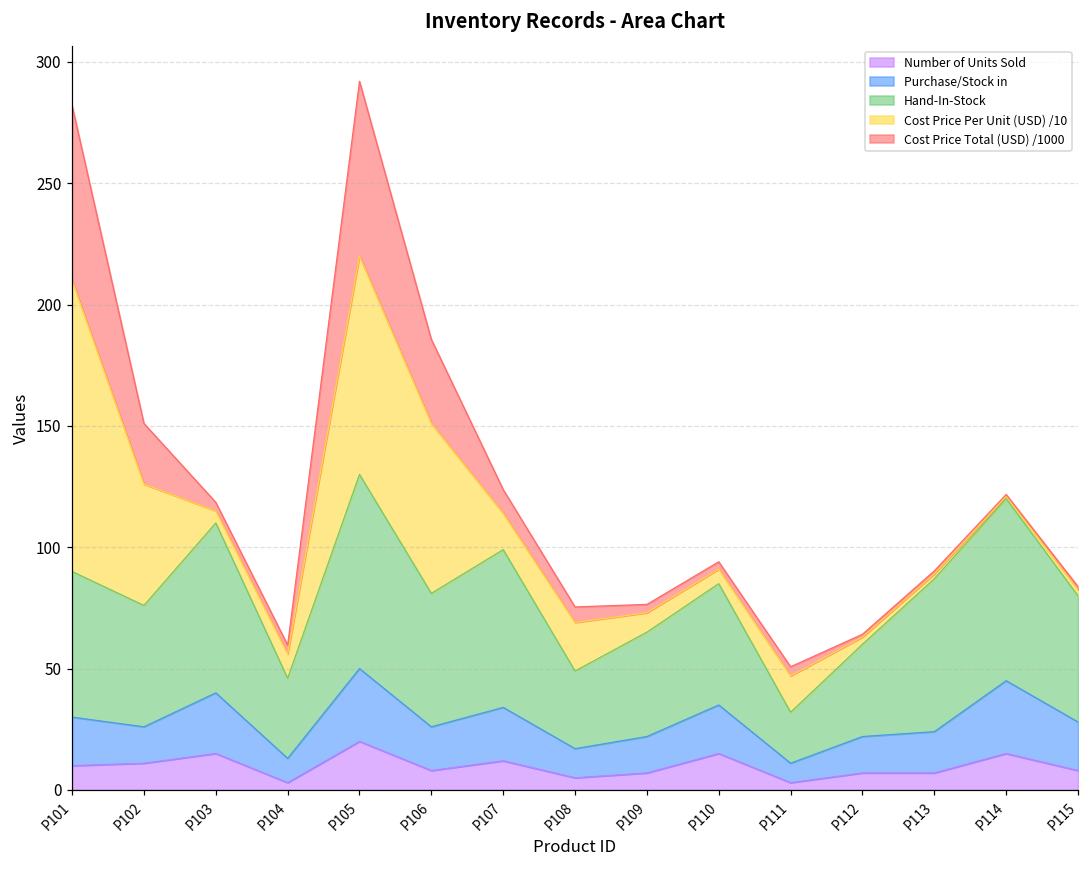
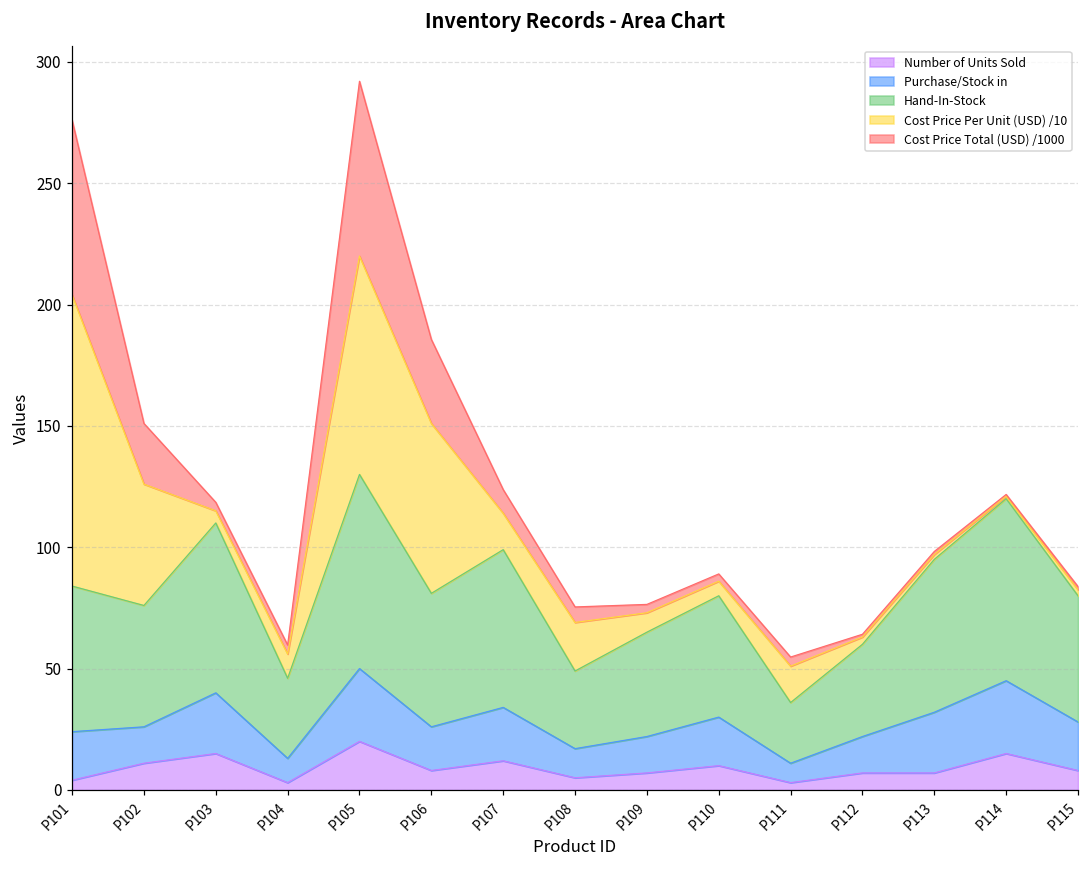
  {
    "Number of Units Sold": {
-     "P101": 10,
+     "P101": 4,
      "P102": 11,
      "P103": 15,
      "P104": 3,
      "P105": 20,
      "P106": 8,
      "P107": 12,
      "P108": 5,
      "P109": 7,
-     "P110": 15,
+     "P110": 10,
      "P111": 3,
      "P112": 7,
      "P113": 7,
      "P114": 15,
      "P115": 8
    },
    "Purchase/Stock in": {
      "P101": 20,
      "P102": 15,
      "P103": 25,
      "P104": 10,
      "P105": 30,
      "P106": 18,
      "P107": 22,
      "P108": 12,
      "P109": 15,
      "P110": 20,
      "P111": 8,
      "P112": 15,
-     "P113": 17,
+     "P113": 25,
      "P114": 30,
      "P115": 20
    },
    "Hand-In-Stock": {
      "P101": 60,
      "P102": 50,
      "P103": 70,
      "P104": 33,
      "P105": 80,
      "P106": 55,
      "P107": 65,
      "P108": 32,
      "P109": 43,
      "P110": 50,
-     "P111": 21,
+     "P111": 25,
      "P112": 38,
      "P113": 63,
      "P115": 52
    },
    "Cost Price Per Unit (USD) /10": {
      "P101": 120,
      "P102": 50,
      "P103": 5,
      "P104": 10,
      "P105": 90,
      "P106": 70,
      "P107": 15,
      "P108": 20,
      "P109": 8,
      "P110": 6,
      "P111": 15,
      "P113": 2,
      "P115": 3
    },
    "Cost Price Total (USD) /1000": {
      "P101": 72,
      "P102": 25,
      "P103": 4,
      "P104": 4,
      "P105": 72,
      "P106": 35,
      "P107": 10,
      "P108": 6,
      "P109": 3,
      "P110": 3,
      "P111": 4,
      "P113": 1,
      "P115": 1
    }
  }
